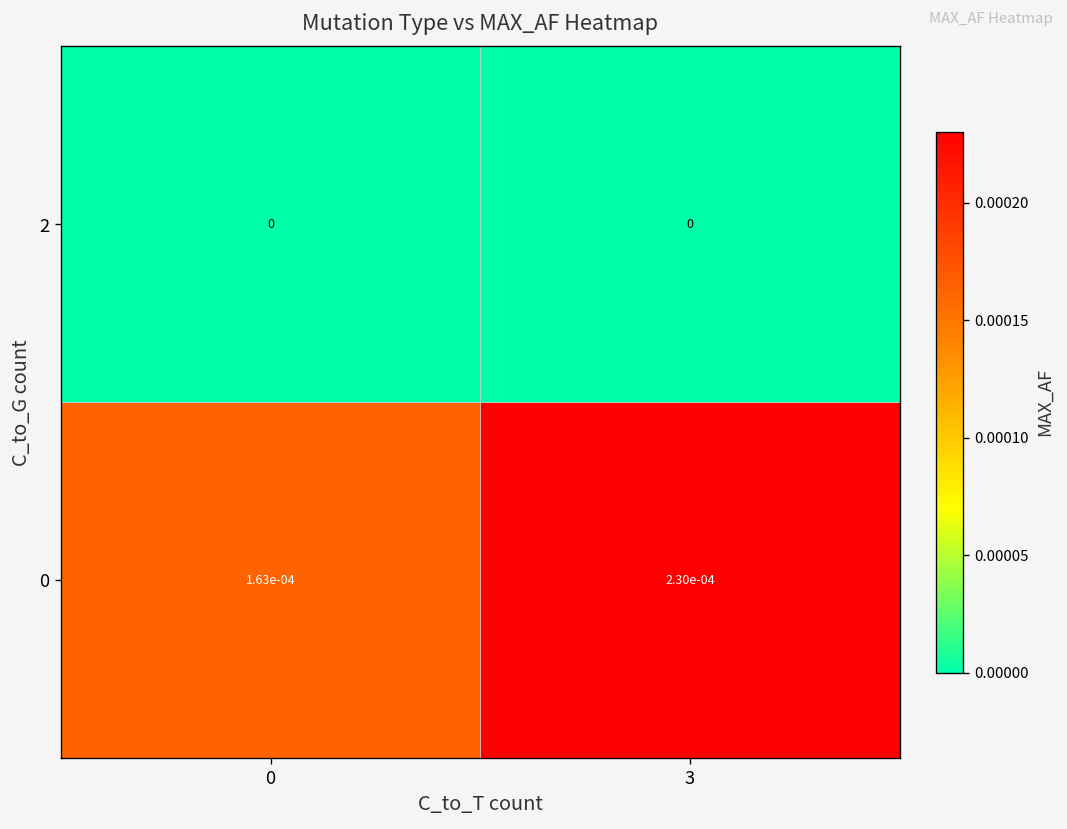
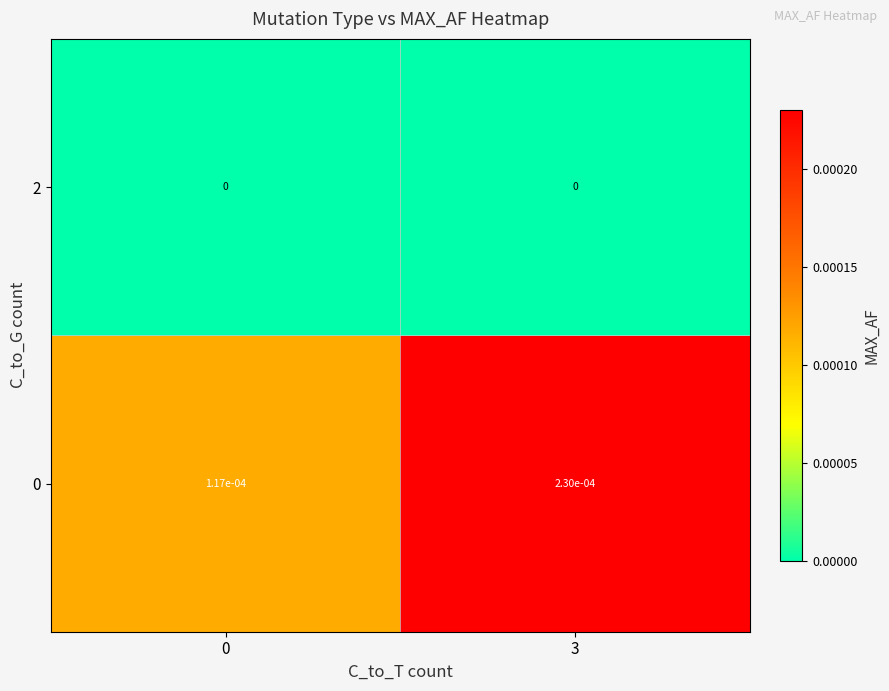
  {
    "2": {
      "0": "0",
      "3": "0"
    },
    "0": {
-     "0": "1.63e-04",
+     "0": "1.17e-04",
      "3": "2.30e-04"
    }
  }
